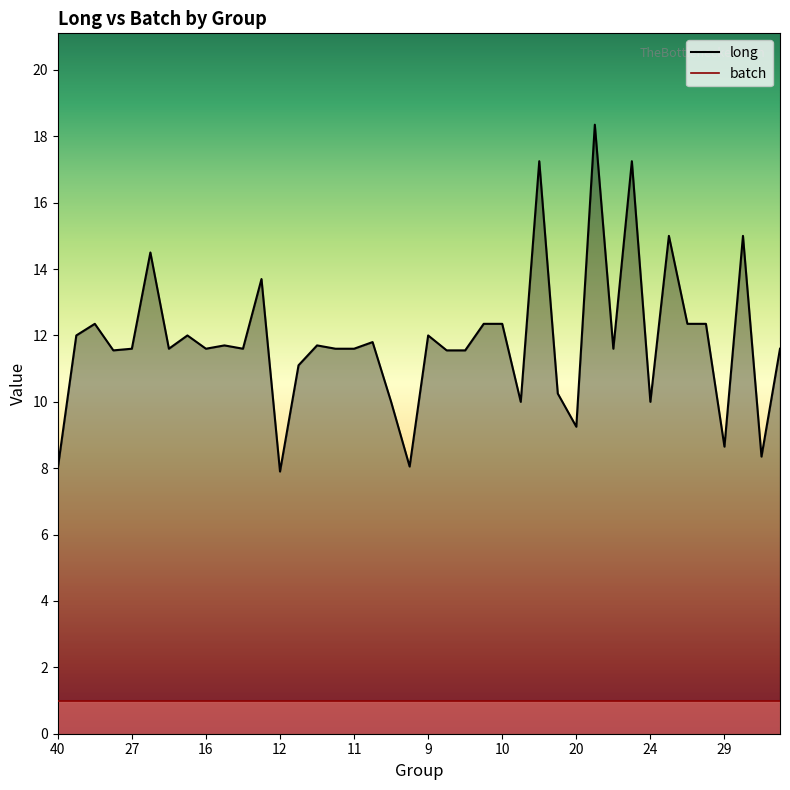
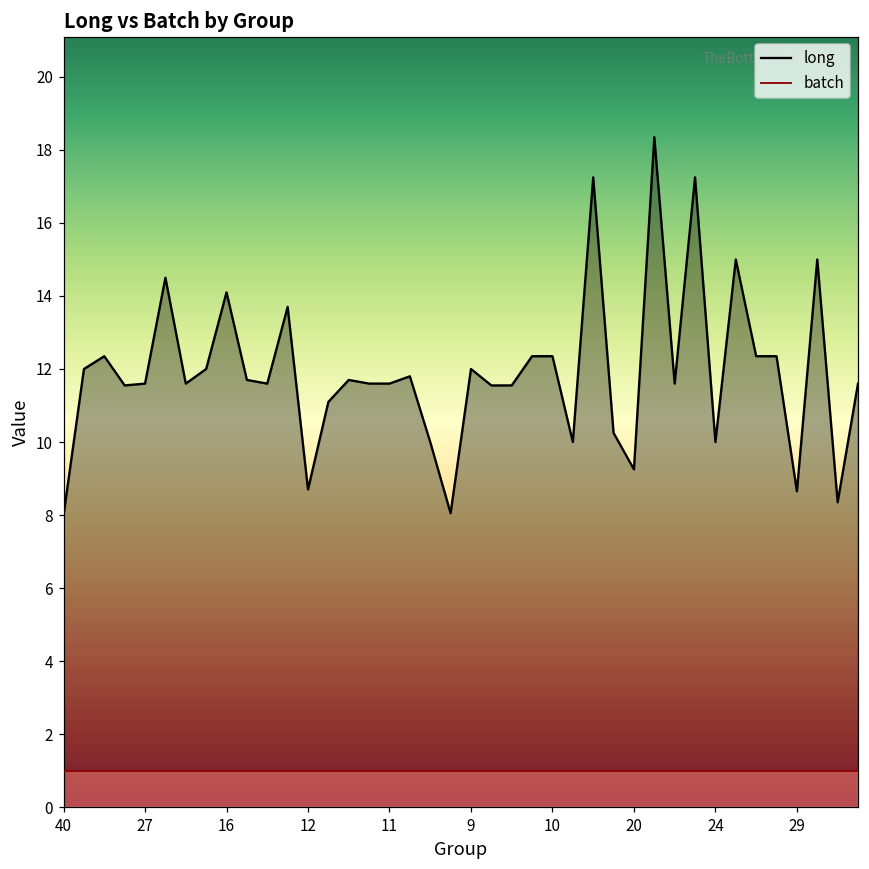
  {
    "long": {
      "40": 8.0,
-     "16": 11.6,
-     "12": 7.9,
+     "16": 14.1,
+     "12": 8.7,
      "20": 9.3,
      "24": 10.0
    }
  }
